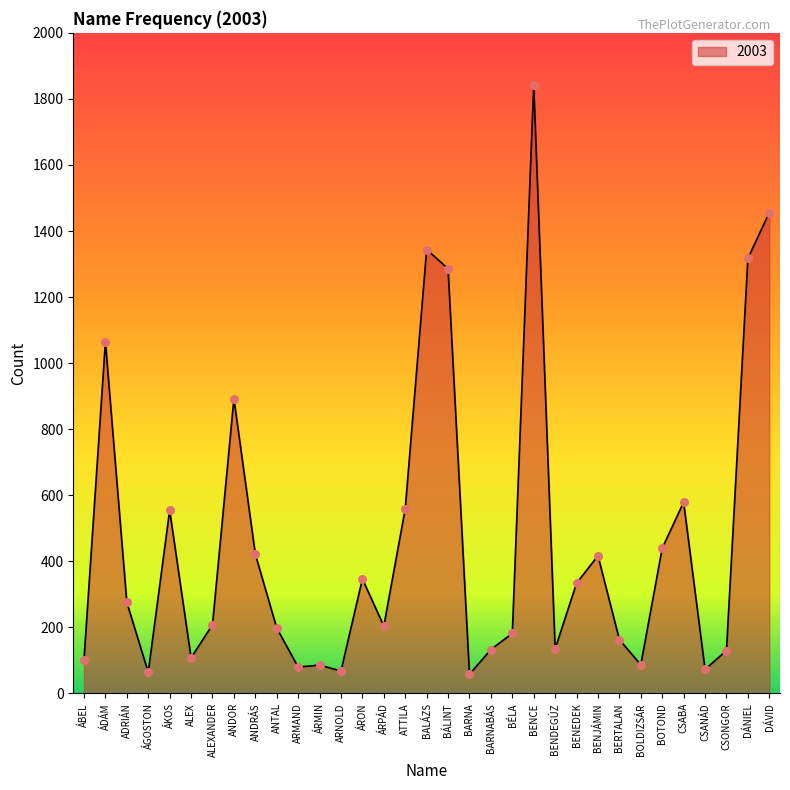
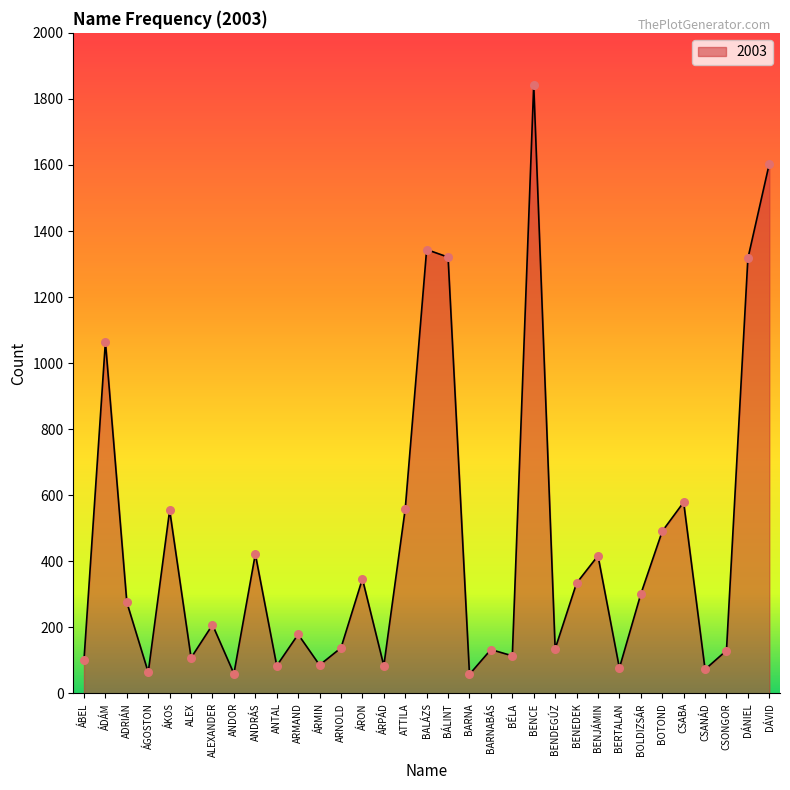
  {
    "ÁBEL": 100,
    "ÁDÁM": 1070,
    "ADRIÁN": 280,
    "ÁGOSTON": 60,
    "ÁKOS": 560,
    "ALEX": 110,
    "ALEXANDER": 210,
-   "ANDOR": 890,
+   "ANDOR": 60,
    "ANDRÁS": 420,
-   "ANTAL": 200,
-   "ARMAND": 80,
+   "ANTAL": 80,
+   "ARMAND": 180,
    "ÁRMIN": 90,
-   "ARNOLD": 70,
+   "ARNOLD": 140,
    "ÁRON": 350,
-   "ÁRPÁD": 200,
+   "ÁRPÁD": 80,
    "ATTILA": 560,
    "BALÁZS": 1340,
-   "BÁLINT": 1290,
+   "BÁLINT": 1320,
    "BARNA": 60,
    "BARNABÁS": 130,
-   "BÉLA": 180,
+   "BÉLA": 110,
    "BENCE": 1840,
    "BENDEGÚZ": 140,
    "BENEDEK": 330,
    "BENJÁMIN": 420,
-   "BERTALAN": 160,
-   "BOLDIZSÁR": 90,
-   "BOTOND": 440,
+   "BERTALAN": 80,
+   "BOLDIZSÁR": 300,
+   "BOTOND": 490,
    "CSABA": 580,
    "CSANÁD": 70,
    "CSONGOR": 130,
    "DÁNIEL": 1320,
-   "DÁVID": 1460
+   "DÁVID": 1600
  }
